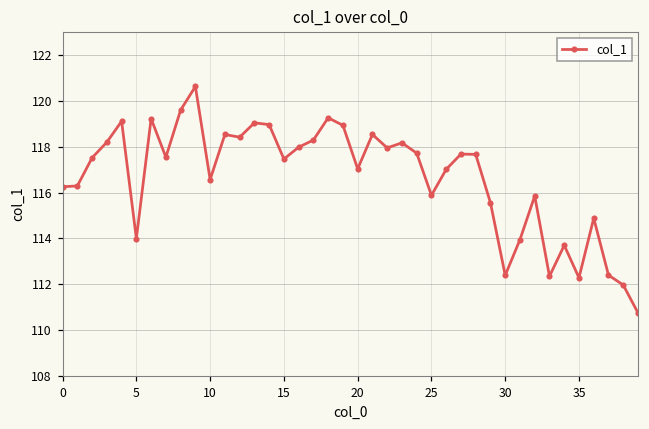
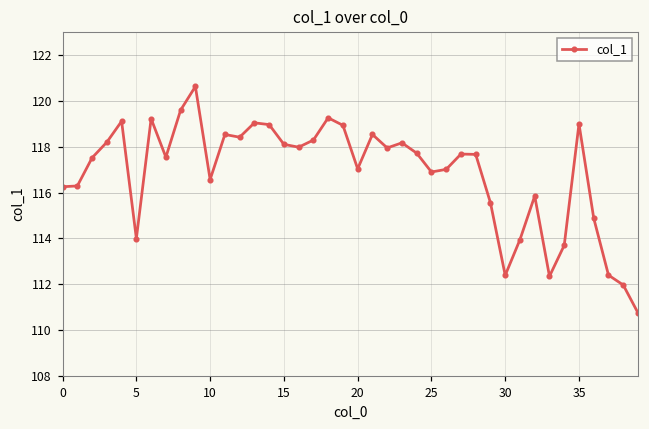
  {
    "0": 116.3,
    "5": 114.0,
    "10": 116.6,
-   "15": 117.5,
+   "15": 118.1,
    "20": 117.0,
-   "25": 115.9,
+   "25": 116.9,
    "30": 112.4,
-   "35": 112.3
+   "35": 119.0
  }
